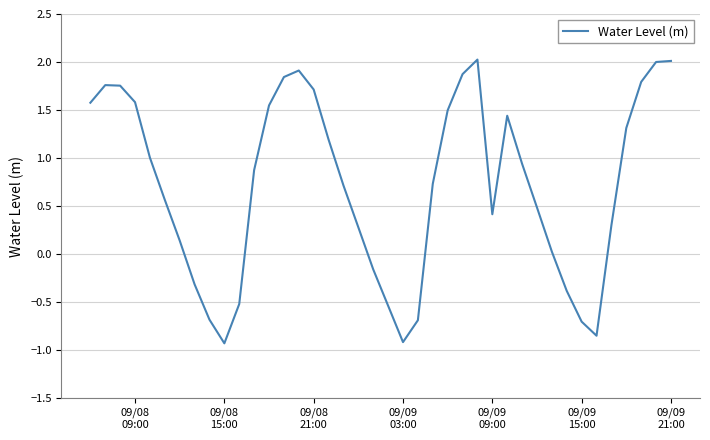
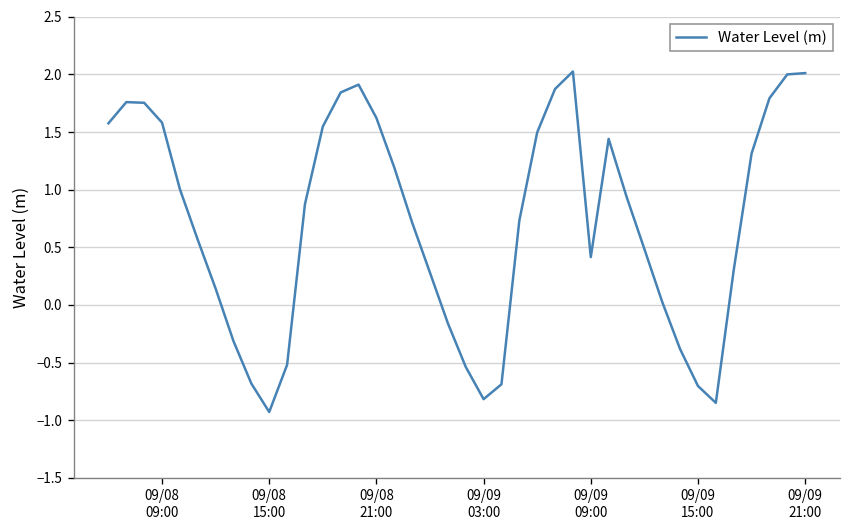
  {
    "09/08 09:00": 1.6,
    "09/08 15:00": -0.9,
-   "09/08 21:00": 1.7,
-   "09/09 03:00": -0.9,
+   "09/08 21:00": 1.6,
+   "09/09 03:00": -0.8,
    "09/09 09:00": 0.4,
    "09/09 15:00": -0.7,
    "09/09 21:00": 2.0
  }
